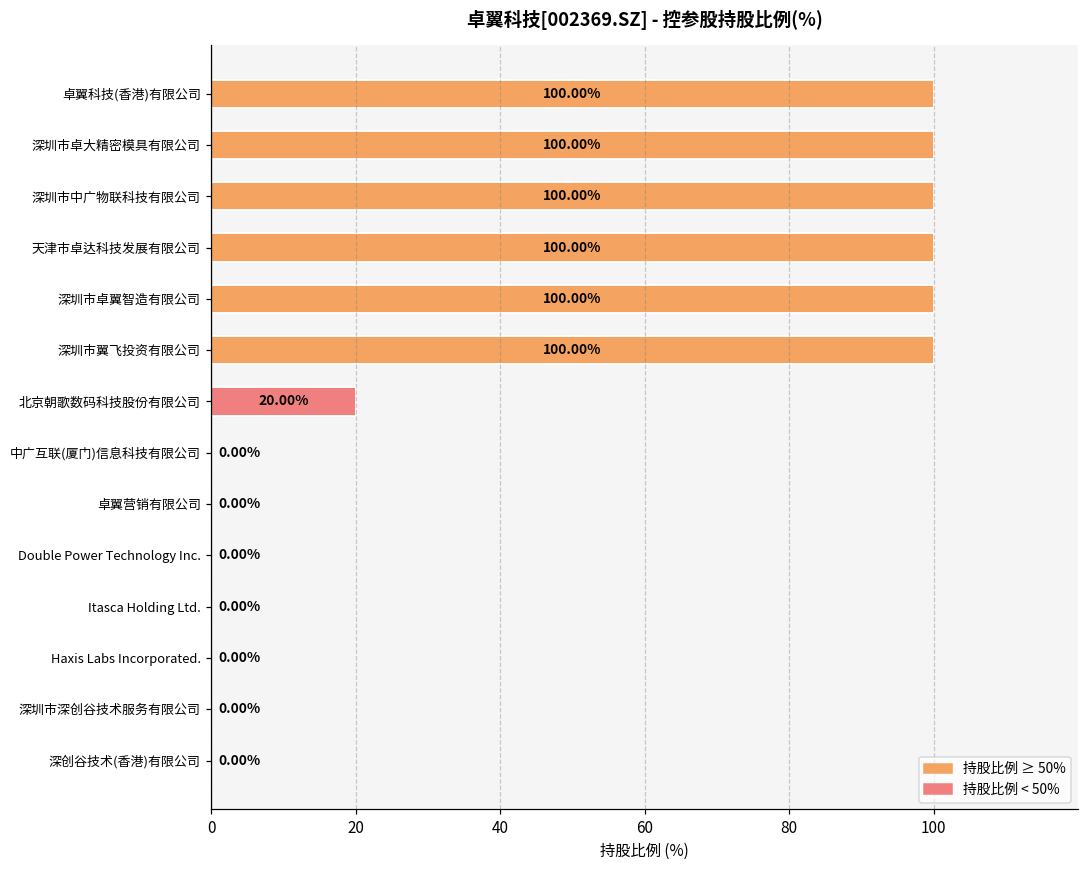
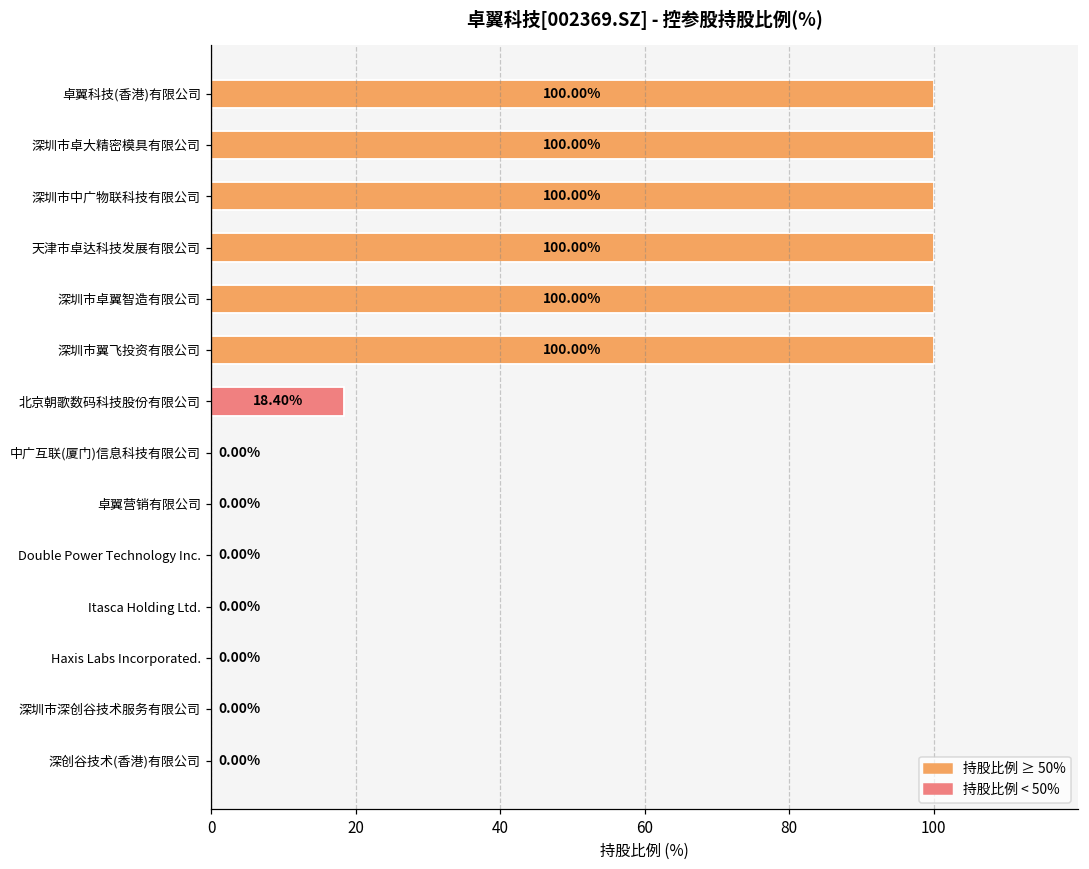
  {
    "卓翼科技(香港)有限公司": "100.00%",
    "深圳市卓大精密模具有限公司": "100.00%",
    "深圳市中广物联科技有限公司": "100.00%",
    "天津市卓达科技发展有限公司": "100.00%",
    "深圳市卓翼智造有限公司": "100.00%",
    "深圳市翼飞投资有限公司": "100.00%",
-   "北京朝歌数码科技股份有限公司": "20.00%",
+   "北京朝歌数码科技股份有限公司": "18.40%",
    "中广互联(厦门)信息科技有限公司": "0.00%",
    "卓翼营销有限公司": "0.00%",
    "Double Power Technology Inc.": "0.00%",
    "Itasca Holding Ltd.": "0.00%",
    "Haxis Labs Incorporated.": "0.00%",
    "深圳市深创谷技术服务有限公司": "0.00%",
    "深创谷技术(香港)有限公司": "0.00%"
  }
